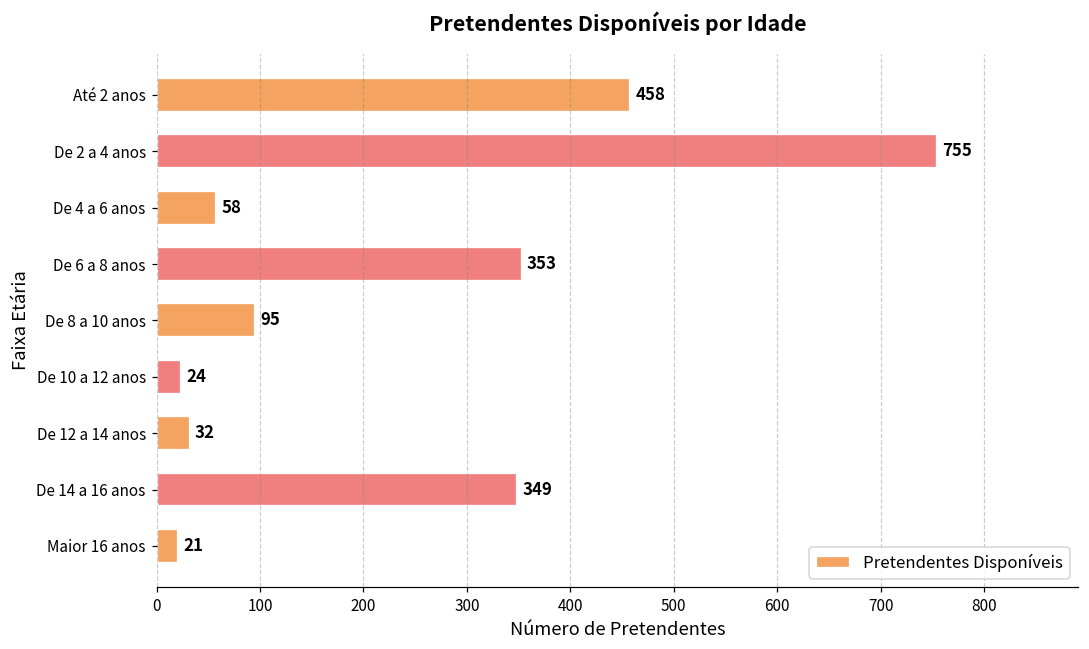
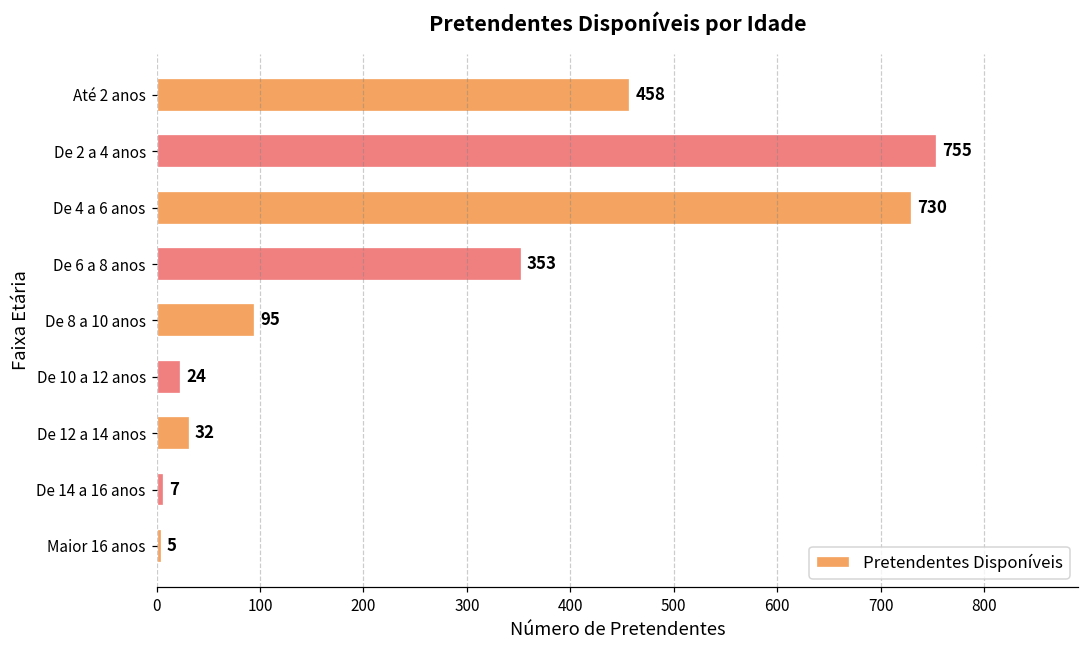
  {
    "Até 2 anos": 458,
    "De 2 a 4 anos": 755,
-   "De 4 a 6 anos": 58,
+   "De 4 a 6 anos": 730,
    "De 6 a 8 anos": 353,
    "De 8 a 10 anos": 95,
    "De 10 a 12 anos": 24,
    "De 12 a 14 anos": 32,
-   "De 14 a 16 anos": 349,
-   "Maior 16 anos": 21
+   "De 14 a 16 anos": 7,
+   "Maior 16 anos": 5
  }
